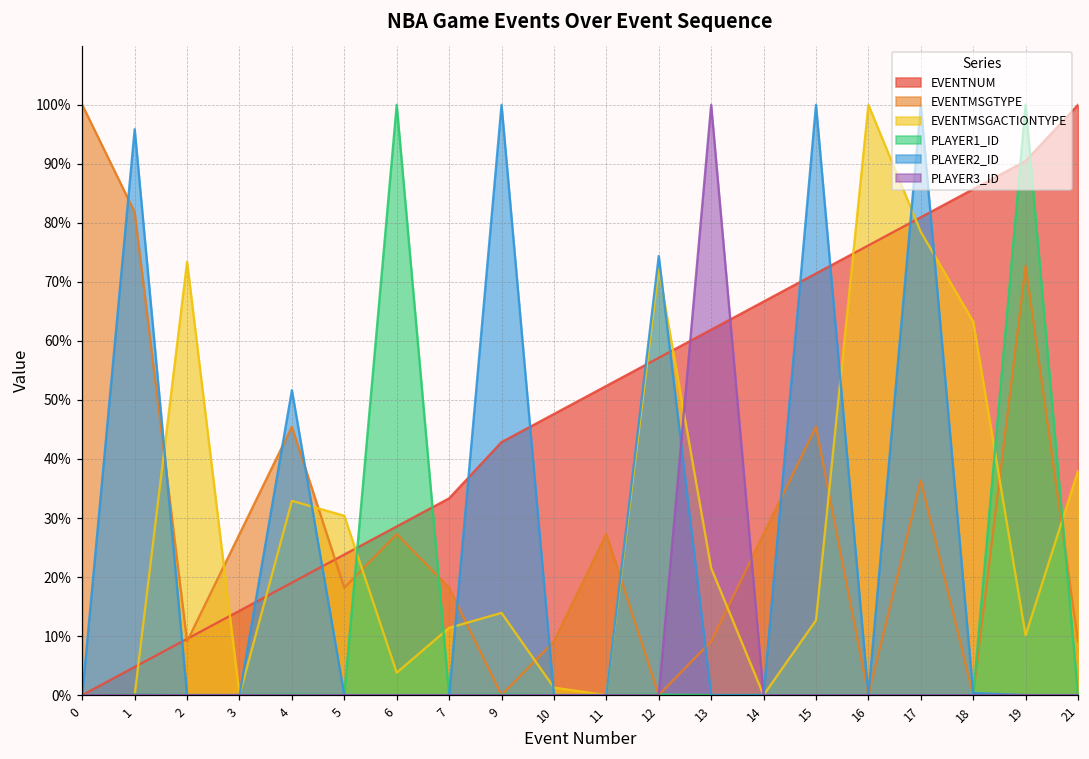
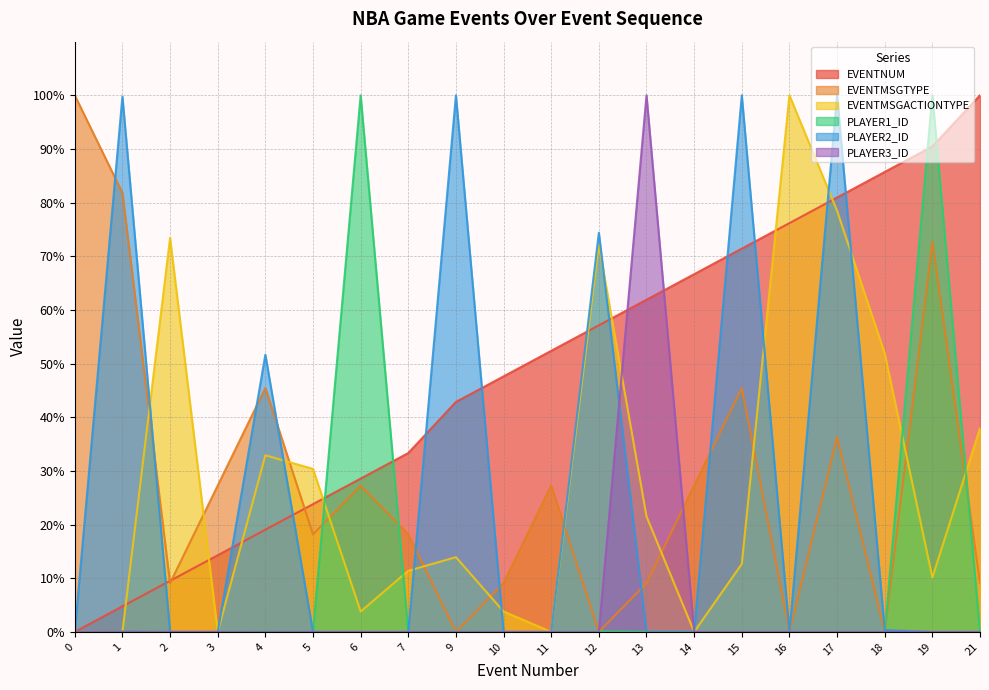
  {
    "EVENTMSGACTIONTYPE": {
      "2": "73%",
      "4": "33%",
      "5": "30%",
      "6": "4%",
      "7": "11%",
      "9": "14%",
-     "10": "1%",
+     "10": "4%",
      "12": "72%",
      "13": "22%",
      "15": "13%",
      "16": "100%",
      "17": "78%",
-     "18": "63%",
+     "18": "52%",
      "19": "10%",
      "21": "38%"
    },
    "PLAYER1_ID": {
      "6": "100%"
    },
    "PLAYER2_ID": {
-     "1": "96%",
+     "1": "100%",
      "4": "52%",
      "9": "100%",
      "12": "74%",
      "15": "100%"
    },
    "PLAYER3_ID": {
      "13": "100%"
    }
  }
